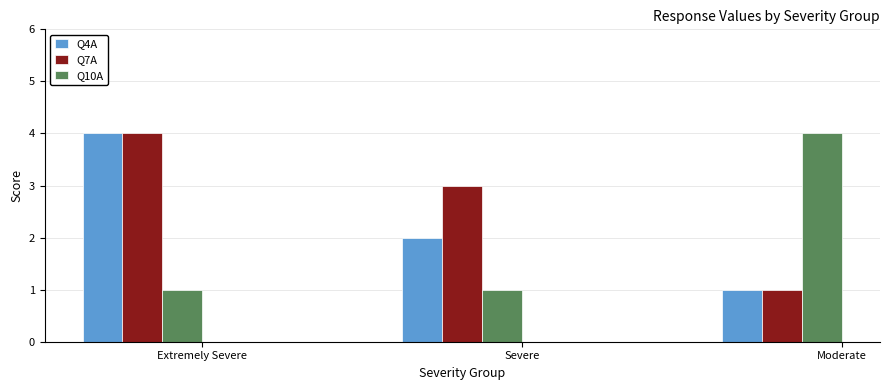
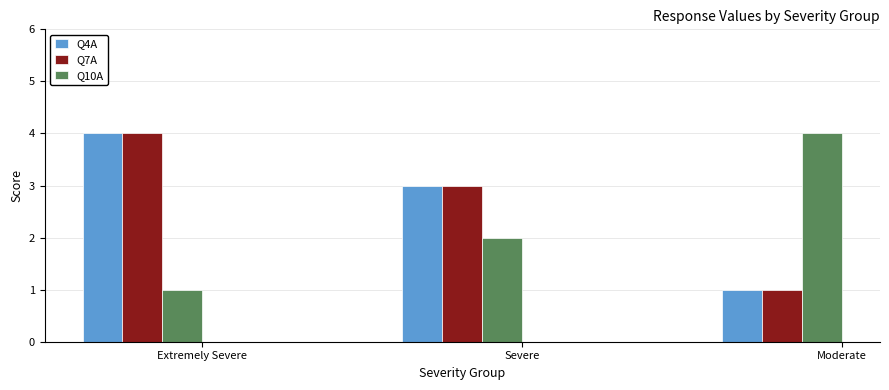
  {
    "Q4A": {
      "Extremely Severe": 4,
-     "Severe": 2,
+     "Severe": 3,
      "Moderate": 1
    },
    "Q7A": {
      "Extremely Severe": 4,
      "Severe": 3,
      "Moderate": 1
    },
    "Q10A": {
      "Extremely Severe": 1,
-     "Severe": 1,
+     "Severe": 2,
      "Moderate": 4
    }
  }
